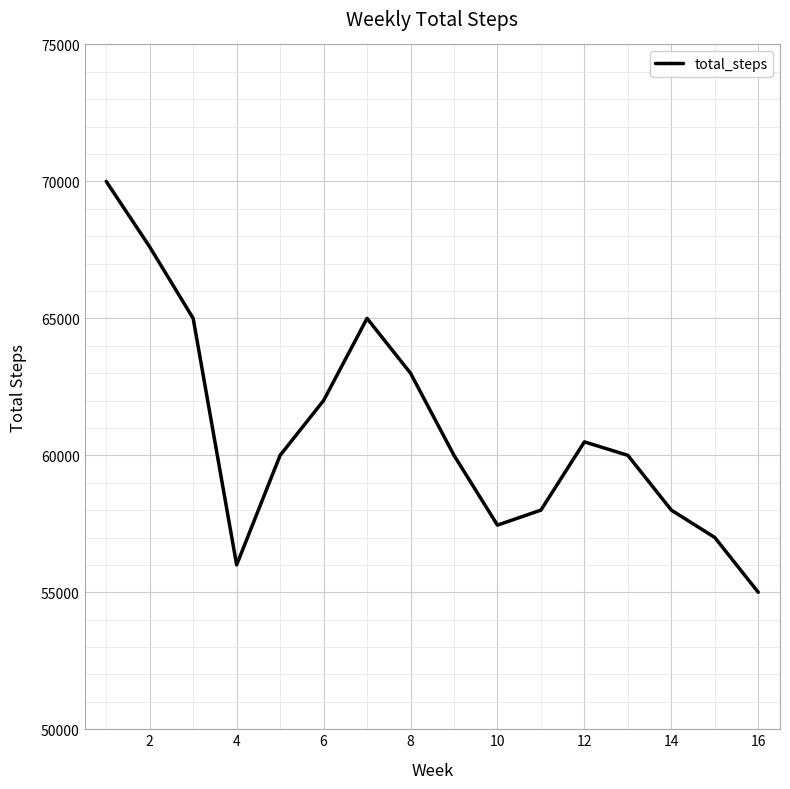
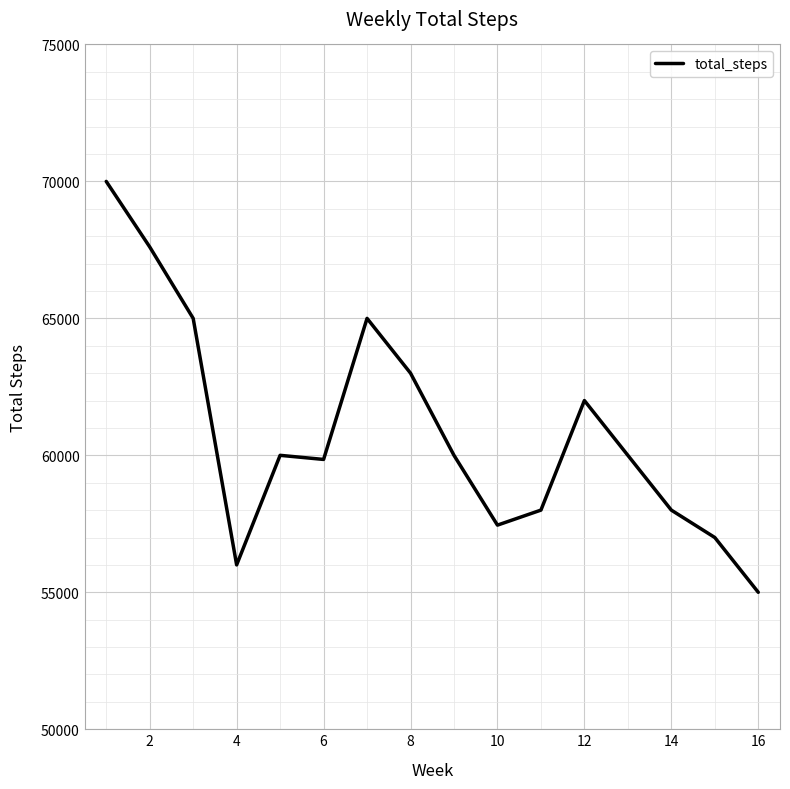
  {
    "2": 67600,
    "4": 56000,
-   "6": 62000,
+   "6": 59900,
    "8": 63000,
    "10": 57500,
-   "12": 60500,
+   "12": 62000,
    "14": 58000,
    "16": 55000
  }
